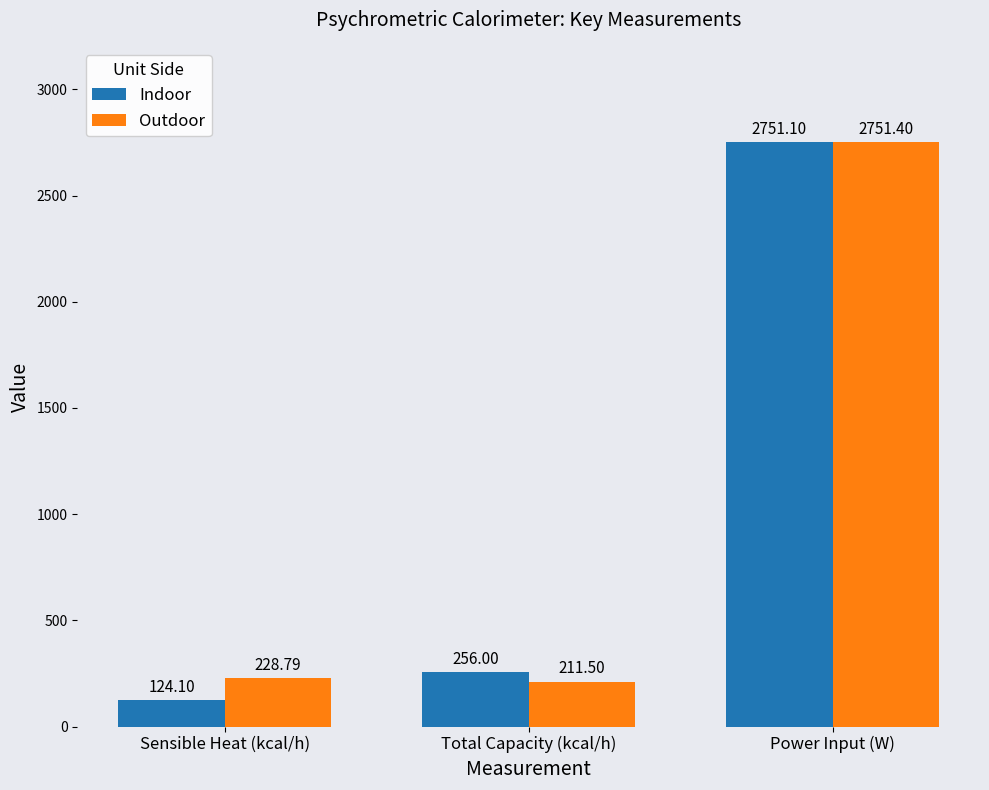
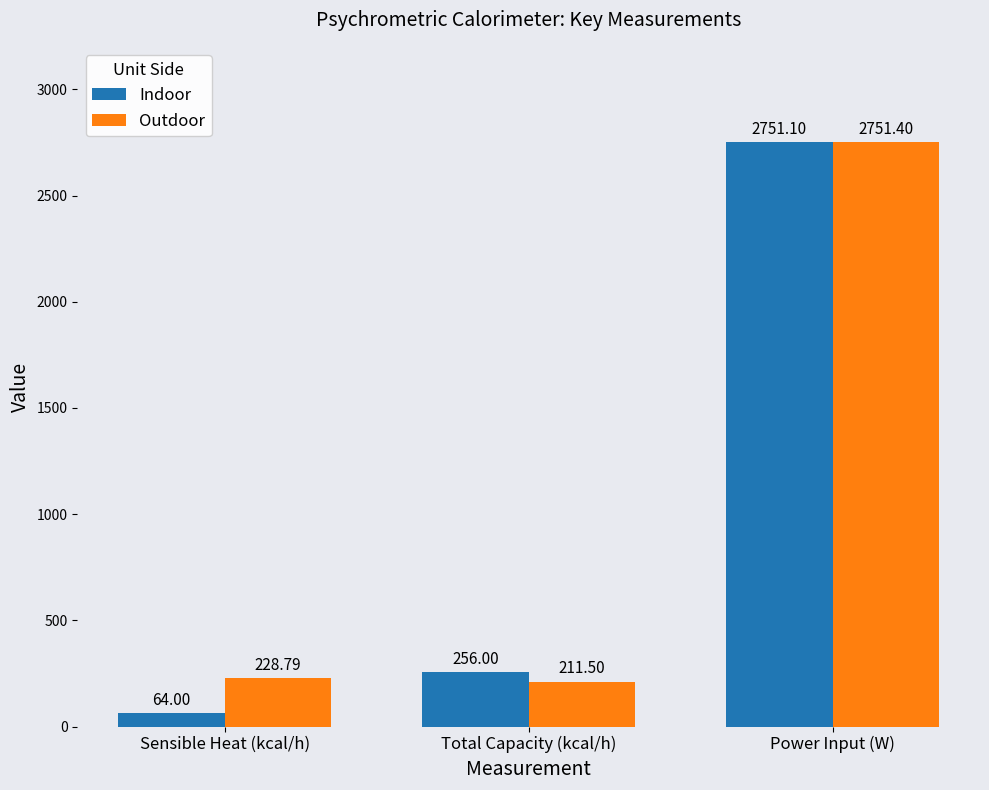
  {
    "Indoor": {
-     "Sensible Heat (kcal/h)": 124.10,
+     "Sensible Heat (kcal/h)": 64.00,
      "Total Capacity (kcal/h)": 256.00,
      "Power Input (W)": 2751.10
    },
    "Outdoor": {
      "Sensible Heat (kcal/h)": 228.79,
      "Total Capacity (kcal/h)": 211.50,
      "Power Input (W)": 2751.40
    }
  }
